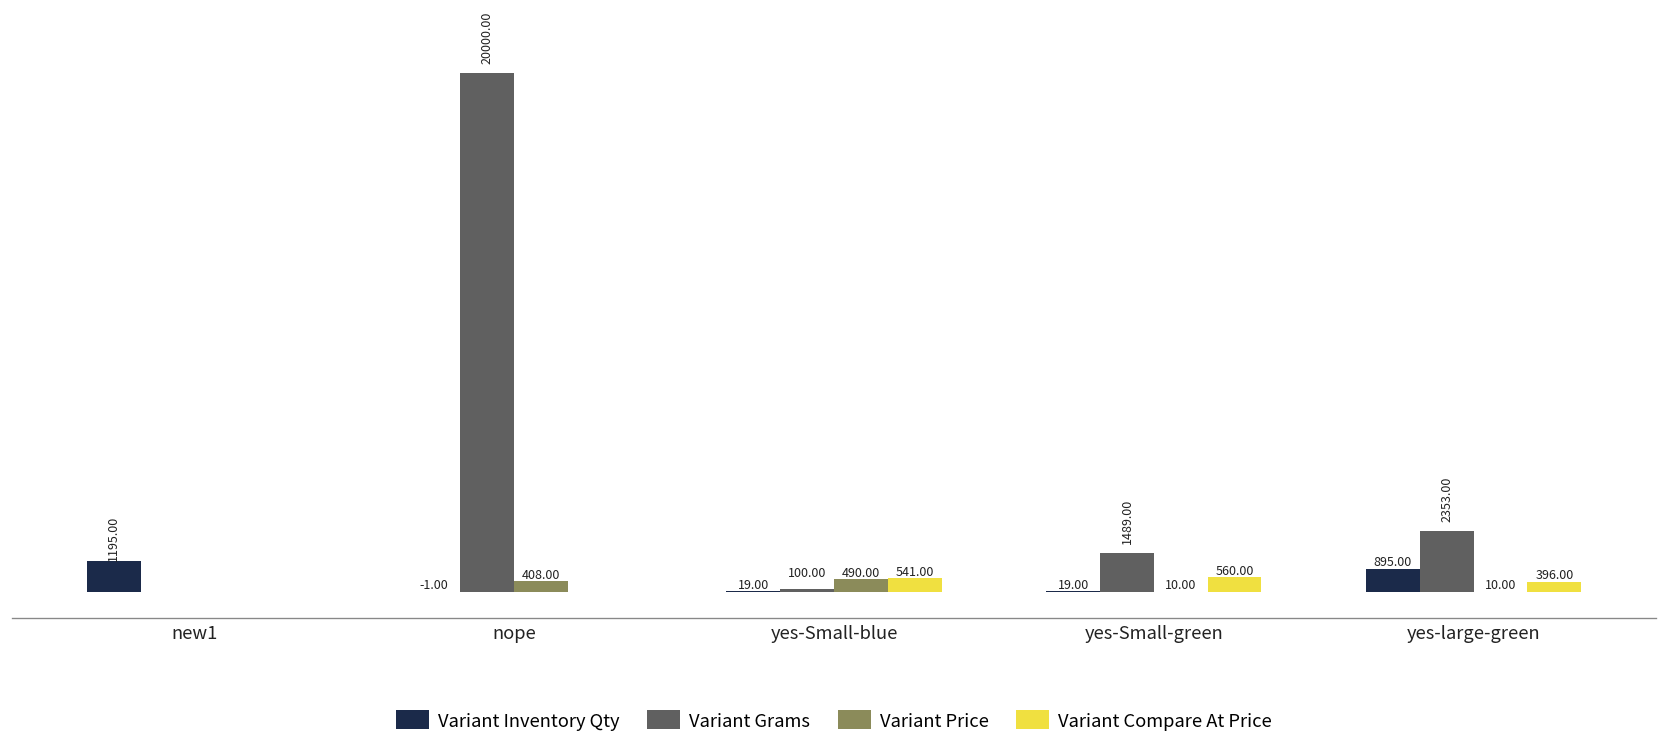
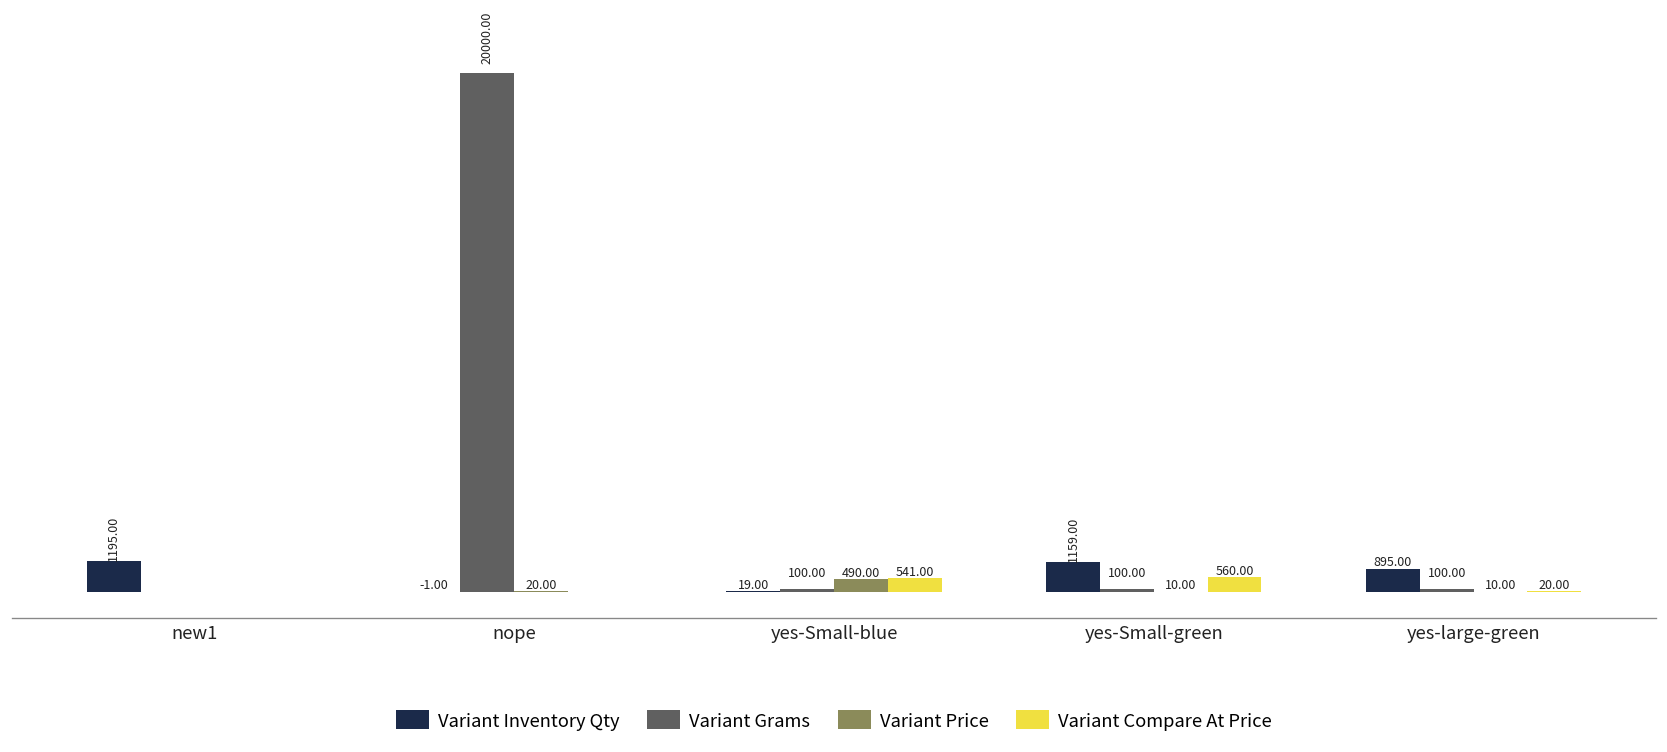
  {
    "Variant Inventory Qty": {
      "new1": 1195.00,
      "nope": -1.00,
      "yes-Small-blue": 19.00,
-     "yes-Small-green": 19.00,
+     "yes-Small-green": 1159.00,
      "yes-large-green": 895.00
    },
    "Variant Grams": {
      "nope": 20000.00,
      "yes-Small-blue": 100.00,
-     "yes-Small-green": 1489.00,
-     "yes-large-green": 2353.00
+     "yes-Small-green": 100.00,
+     "yes-large-green": 100.00
    },
    "Variant Price": {
-     "nope": 408.00,
+     "nope": 20.00,
      "yes-Small-blue": 490.00,
      "yes-Small-green": 10.00,
      "yes-large-green": 10.00
    },
    "Variant Compare At Price": {
      "yes-Small-blue": 541.00,
      "yes-Small-green": 560.00,
-     "yes-large-green": 396.00
+     "yes-large-green": 20.00
    }
  }
